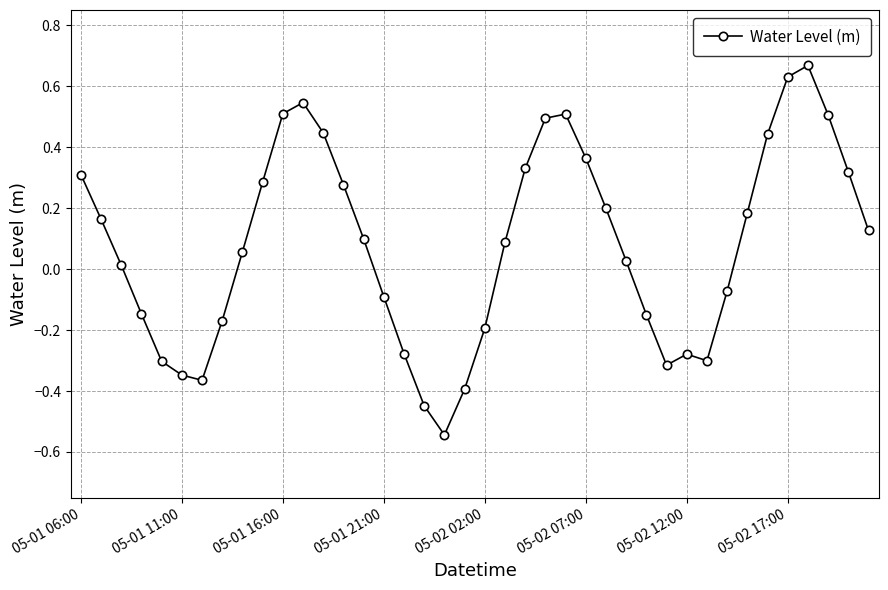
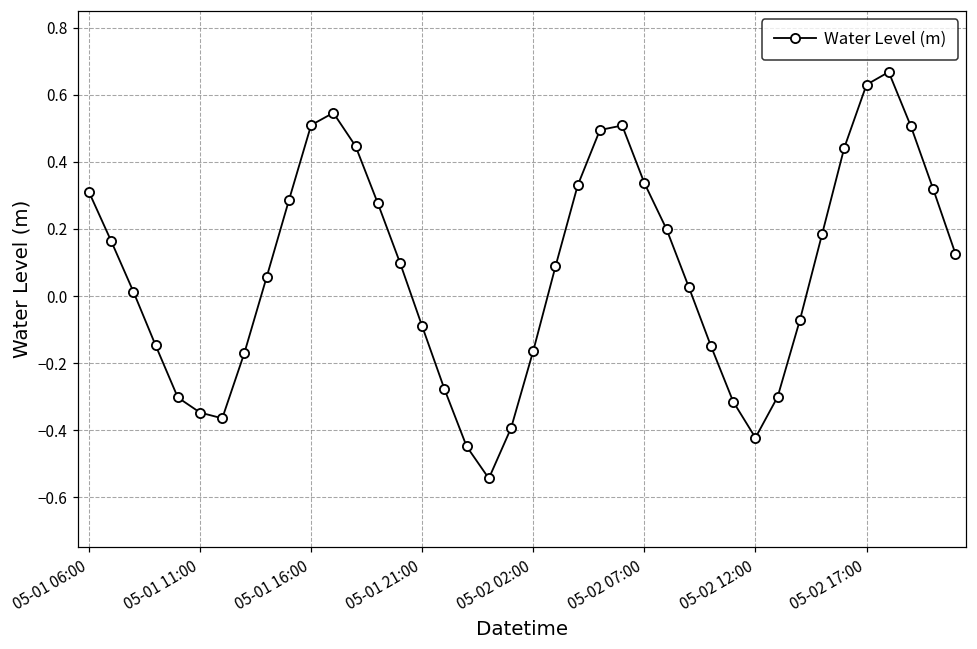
  {
    "05-01 06:00": 0.31,
    "05-01 11:00": -0.35,
    "05-01 16:00": 0.51,
    "05-01 21:00": -0.09,
-   "05-02 02:00": -0.19,
-   "05-02 07:00": 0.36,
-   "05-02 12:00": -0.28,
+   "05-02 02:00": -0.16,
+   "05-02 07:00": 0.34,
+   "05-02 12:00": -0.42,
    "05-02 17:00": 0.63
  }
